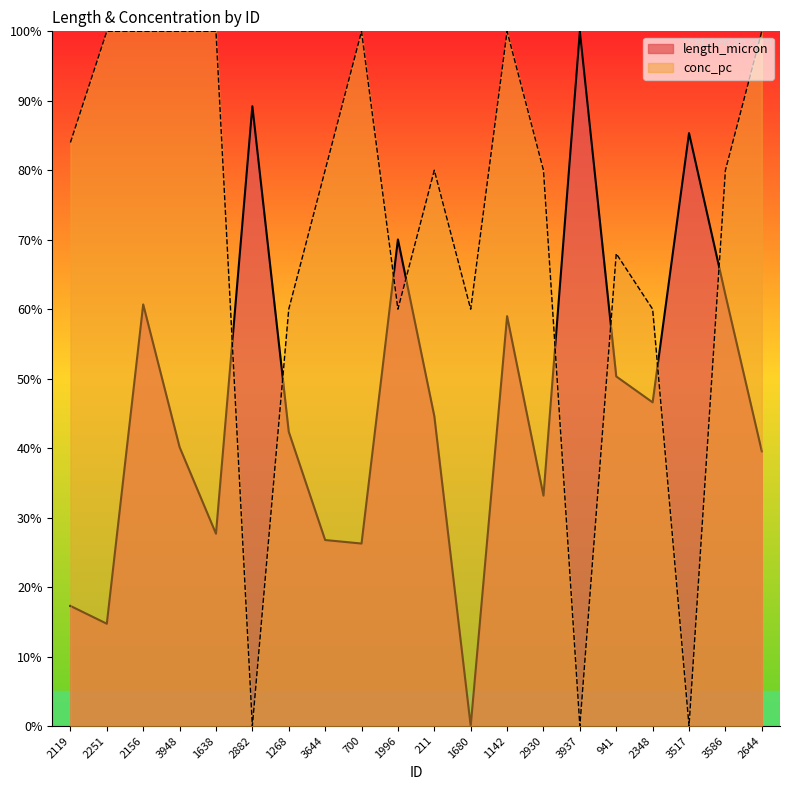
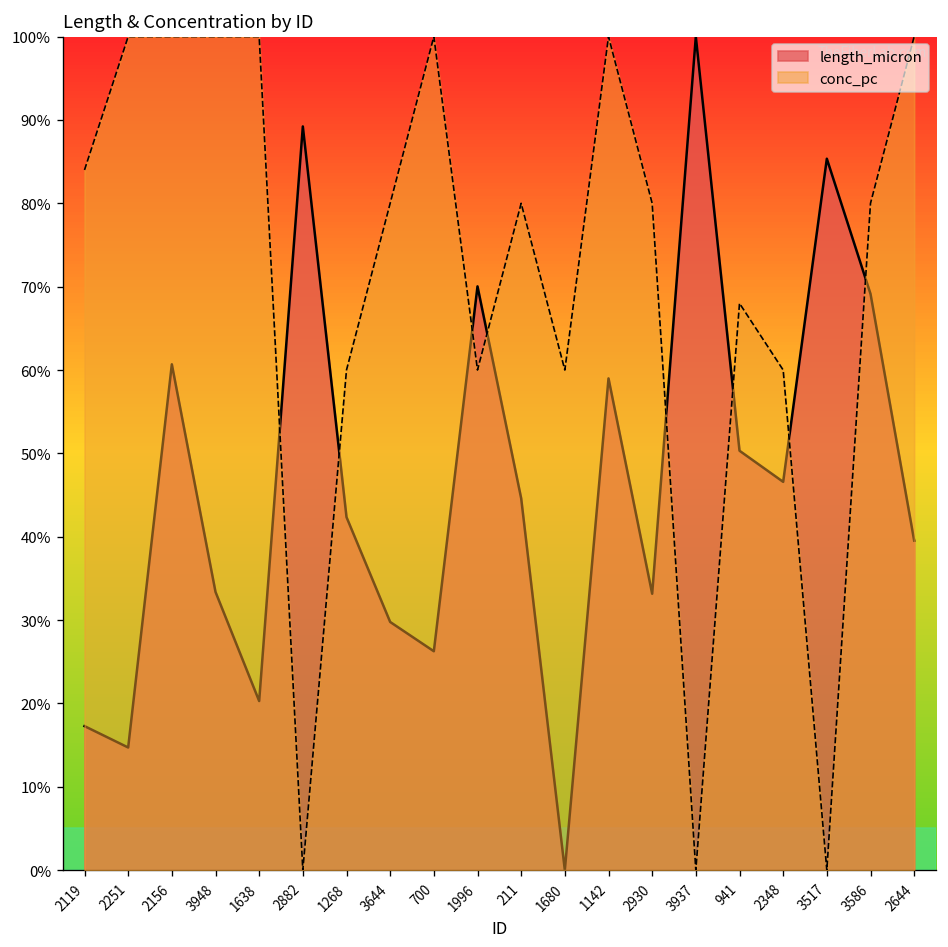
  {
    "length_micron": {
      "2119": "17%",
      "2251": "15%",
      "2156": "61%",
-     "3948": "40%",
-     "1638": "28%",
+     "3948": "33%",
+     "1638": "20%",
      "2882": "89%",
      "1268": "42%",
-     "3644": "27%",
+     "3644": "30%",
      "700": "26%",
      "1996": "70%",
      "211": "45%",
      "1142": "59%",
      "2930": "33%",
      "3937": "100%",
      "941": "50%",
      "2348": "47%",
      "3517": "85%",
-     "3586": "62%",
+     "3586": "69%",
      "2644": "40%"
    },
    "conc_pc": {
      "2119": "84%",
      "2251": "100%",
      "2156": "100%",
      "3948": "100%",
      "1638": "100%",
      "1268": "60%",
      "3644": "80%",
      "700": "100%",
      "1996": "60%",
      "211": "80%",
      "1680": "60%",
      "1142": "100%",
      "2930": "80%",
      "941": "68%",
      "2348": "60%",
      "3586": "80%",
      "2644": "100%"
    }
  }
